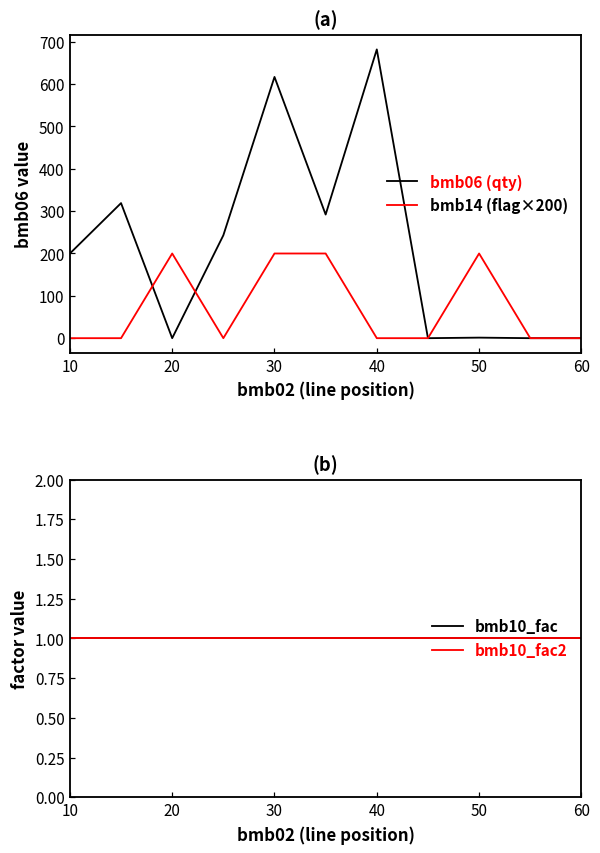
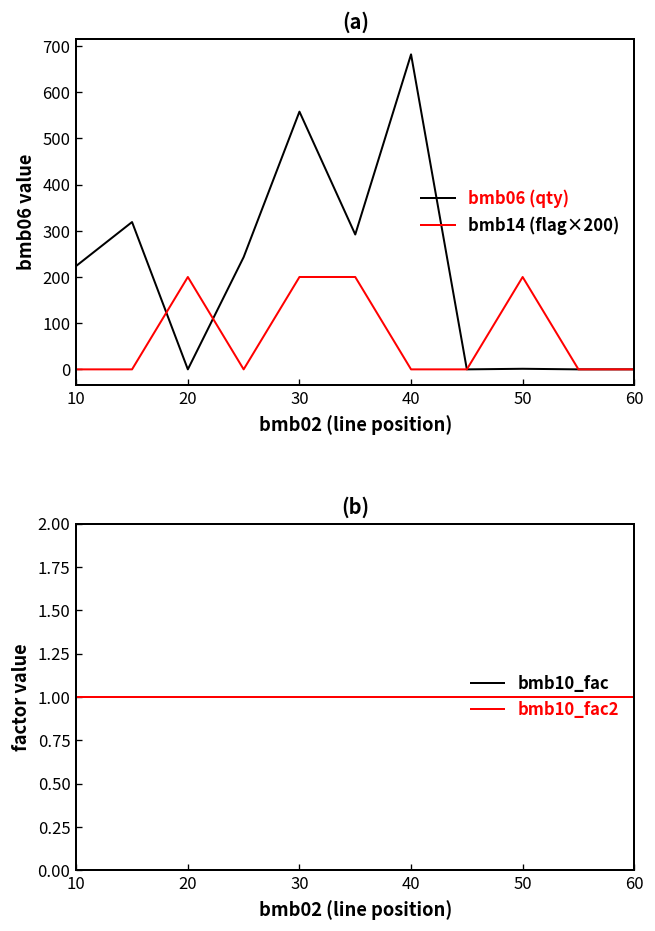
  {
    "(a)": {
      "bmb06 (qty)": {
-       "10": 200,
+       "10": 220,
        "20": 0,
-       "30": 620,
+       "30": 560,
        "40": 680,
        "50": 0
      },
      "bmb14 (flag×200)": {
        "10": 0,
        "20": 200,
        "30": 200,
        "40": 0,
        "50": 200
      }
    },
    "(b)": {
      "10": 1.00,
      "20": 1.00,
      "30": 1.00,
      "40": 1.00,
      "50": 1.00,
      "60": 1.00
    }
  }
